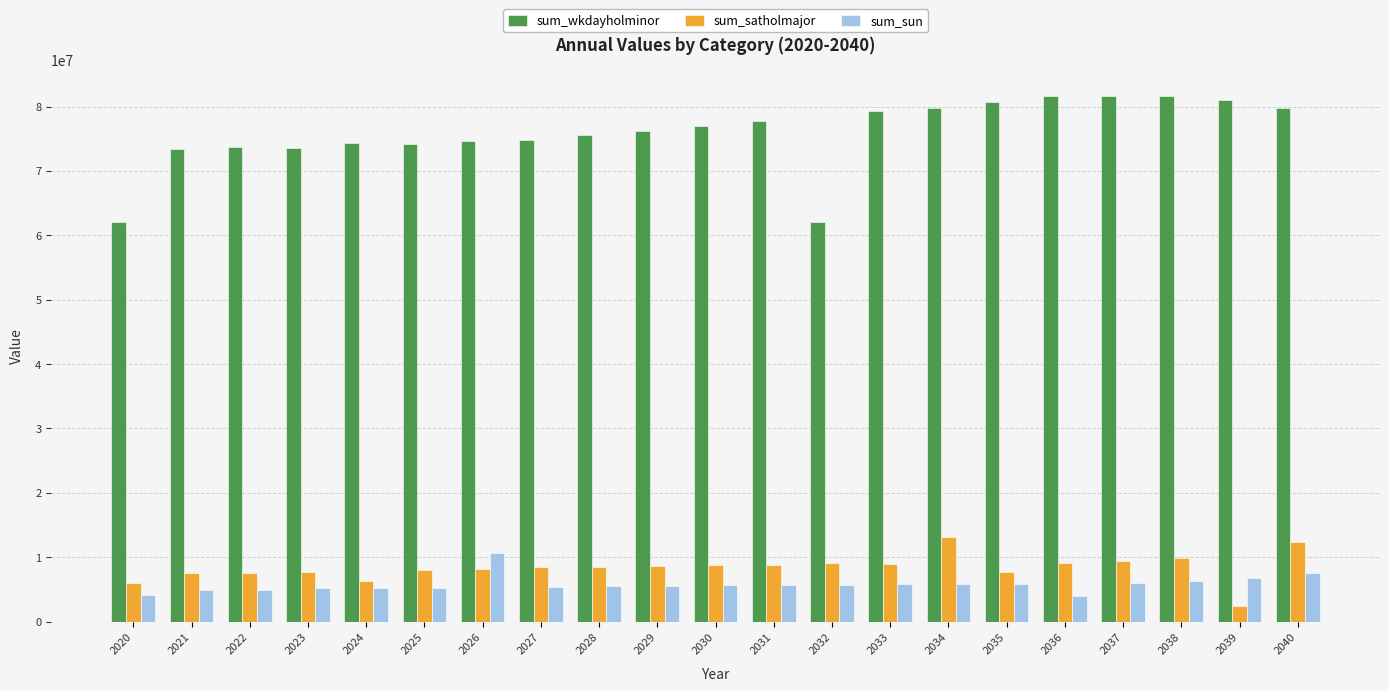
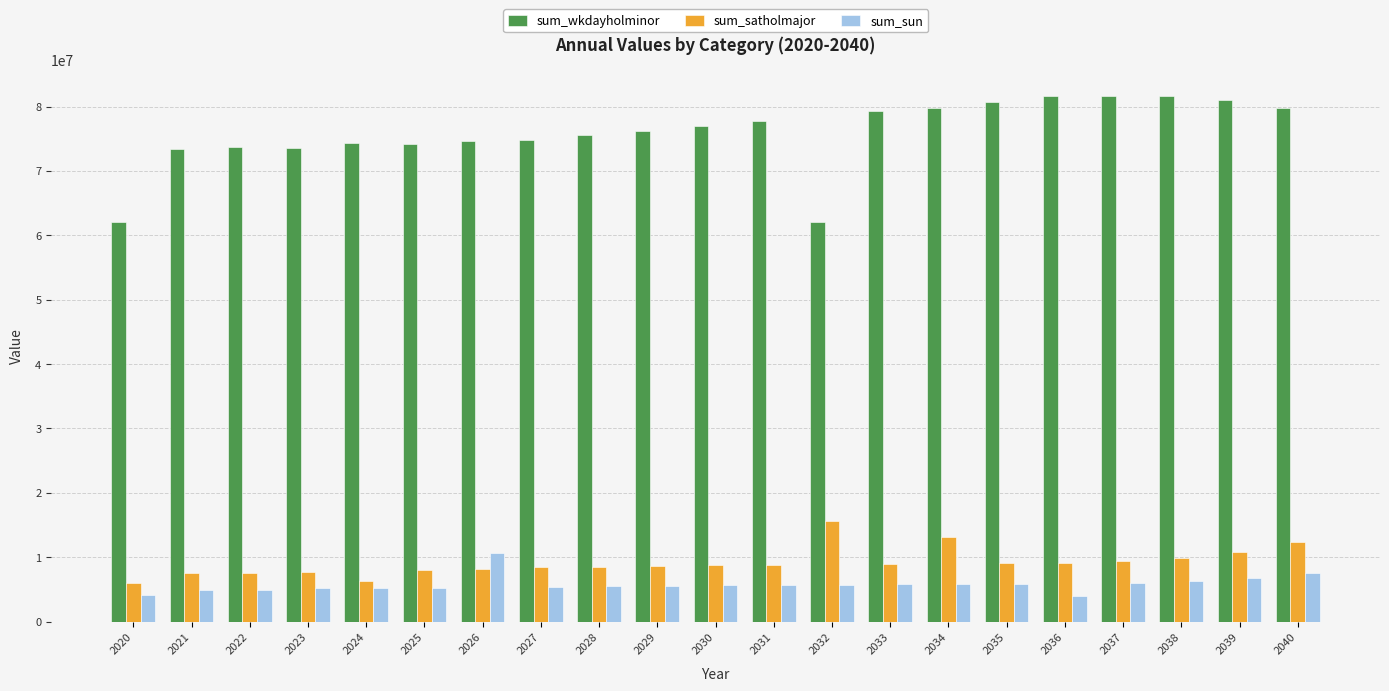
  {
    "sum_wkdayholminor": {
      "2020": 62000000,
      "2021": 73000000,
      "2022": 74000000,
      "2023": 74000000,
      "2024": 74000000,
      "2025": 74000000,
      "2026": 75000000,
      "2027": 75000000,
      "2028": 76000000,
      "2029": 76000000,
      "2030": 77000000,
      "2031": 78000000,
      "2032": 62000000,
      "2033": 79000000,
      "2034": 80000000,
      "2035": 81000000,
      "2036": 82000000,
      "2037": 82000000,
      "2038": 82000000,
      "2039": 81000000,
      "2040": 80000000
    },
    "sum_satholmajor": {
      "2020": 6000000,
      "2021": 7000000,
      "2022": 8000000,
      "2023": 8000000,
      "2024": 6000000,
      "2025": 8000000,
      "2026": 8000000,
      "2027": 8000000,
      "2028": 8000000,
      "2029": 9000000,
      "2030": 9000000,
      "2031": 9000000,
-     "2032": 9000000,
+     "2032": 16000000,
      "2033": 9000000,
      "2034": 13000000,
-     "2035": 8000000,
+     "2035": 9000000,
      "2036": 9000000,
      "2037": 9000000,
      "2038": 10000000,
-     "2039": 2000000,
+     "2039": 11000000,
      "2040": 12000000
    },
    "sum_sun": {
      "2020": 4000000,
      "2021": 5000000,
      "2022": 5000000,
      "2023": 5000000,
      "2024": 5000000,
      "2025": 5000000,
      "2026": 11000000,
      "2027": 5000000,
      "2028": 6000000,
      "2029": 6000000,
      "2030": 6000000,
      "2031": 6000000,
      "2032": 6000000,
      "2033": 6000000,
      "2034": 6000000,
      "2035": 6000000,
      "2036": 4000000,
      "2037": 6000000,
      "2038": 6000000,
      "2039": 7000000,
      "2040": 8000000
    }
  }
